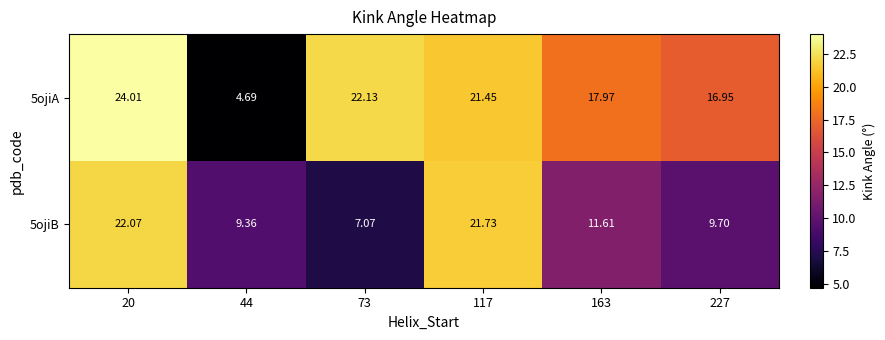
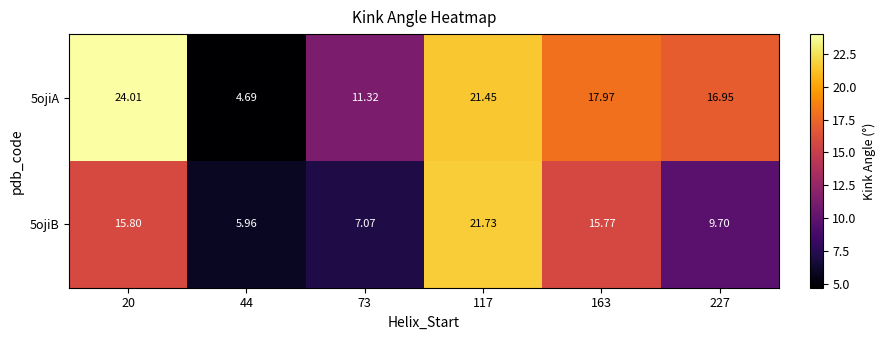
  {
    "5ojiA": {
      "20": 24.01,
      "44": 4.69,
-     "73": 22.13,
+     "73": 11.32,
      "117": 21.45,
      "163": 17.97,
      "227": 16.95
    },
    "5ojiB": {
-     "20": 22.07,
-     "44": 9.36,
+     "20": 15.80,
+     "44": 5.96,
      "73": 7.07,
      "117": 21.73,
-     "163": 11.61,
+     "163": 15.77,
      "227": 9.70
    }
  }
